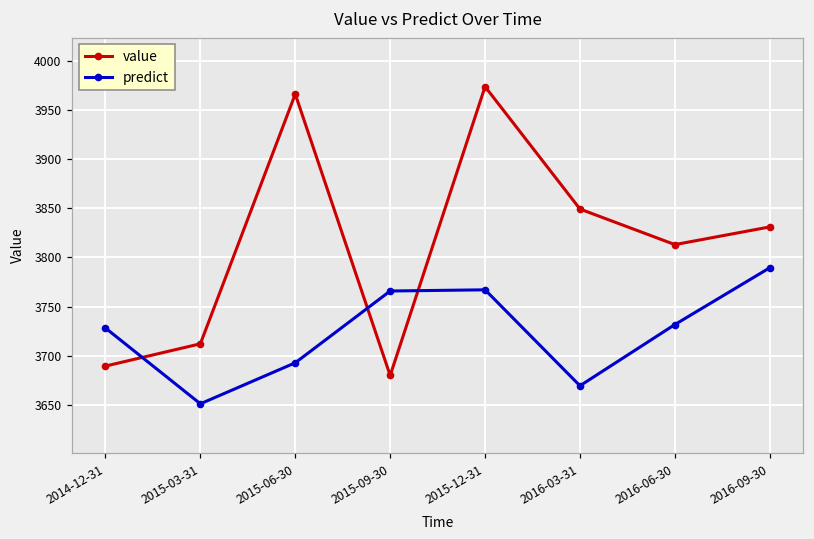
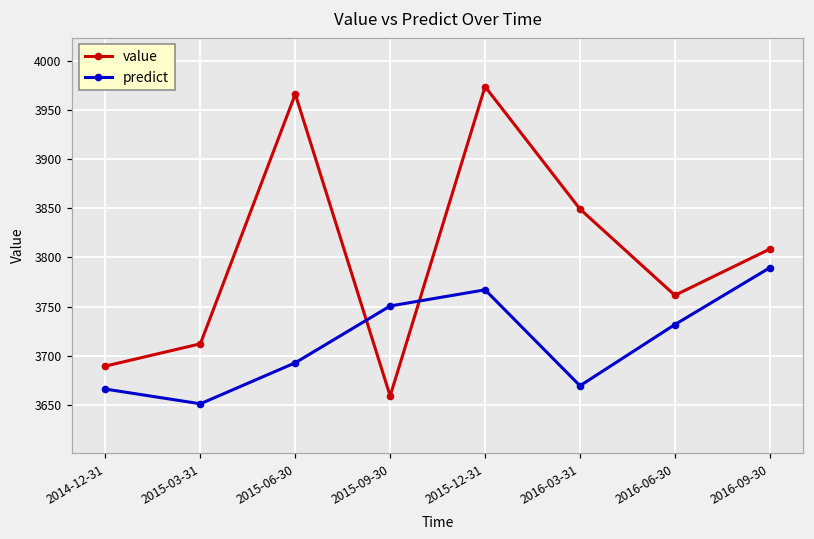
  {
    "value": {
      "2014-12-31": 3690,
      "2015-03-31": 3710,
      "2015-06-30": 3970,
-     "2015-09-30": 3680,
+     "2015-09-30": 3660,
      "2015-12-31": 3970,
      "2016-03-31": 3850,
-     "2016-06-30": 3810,
-     "2016-09-30": 3830
+     "2016-06-30": 3760,
+     "2016-09-30": 3810
    },
    "predict": {
-     "2014-12-31": 3730,
+     "2014-12-31": 3670,
      "2015-03-31": 3650,
      "2015-06-30": 3690,
-     "2015-09-30": 3770,
+     "2015-09-30": 3750,
      "2015-12-31": 3770,
      "2016-03-31": 3670,
      "2016-06-30": 3730,
      "2016-09-30": 3790
    }
  }
